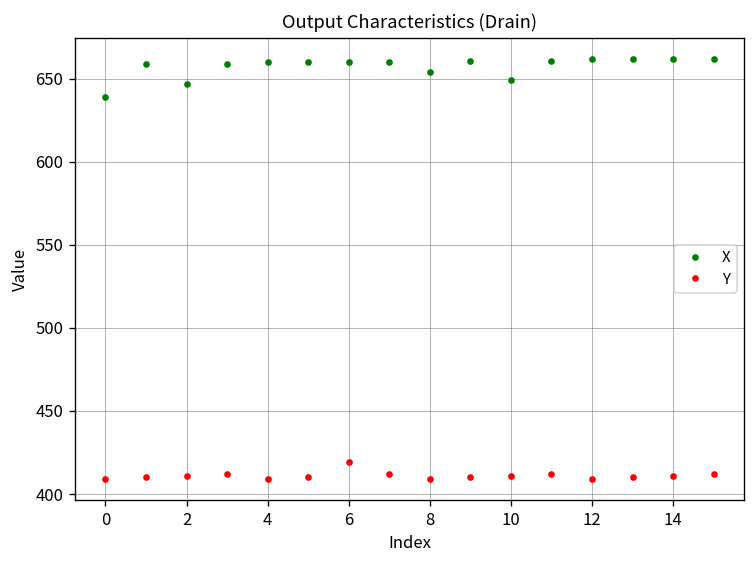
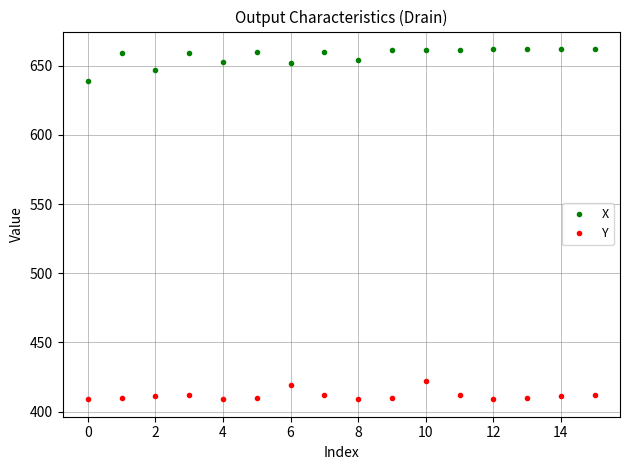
  {
    "X": {
      "0": 639,
      "2": 647,
-     "4": 660,
-     "6": 660,
+     "4": 653,
+     "6": 652,
      "8": 654,
-     "10": 649,
+     "10": 661,
      "12": 662,
      "14": 662
    },
    "Y": {
      "0": 409,
      "2": 411,
      "4": 409,
      "6": 419,
      "8": 409,
-     "10": 411,
+     "10": 422,
      "12": 409,
      "14": 411
    }
  }
